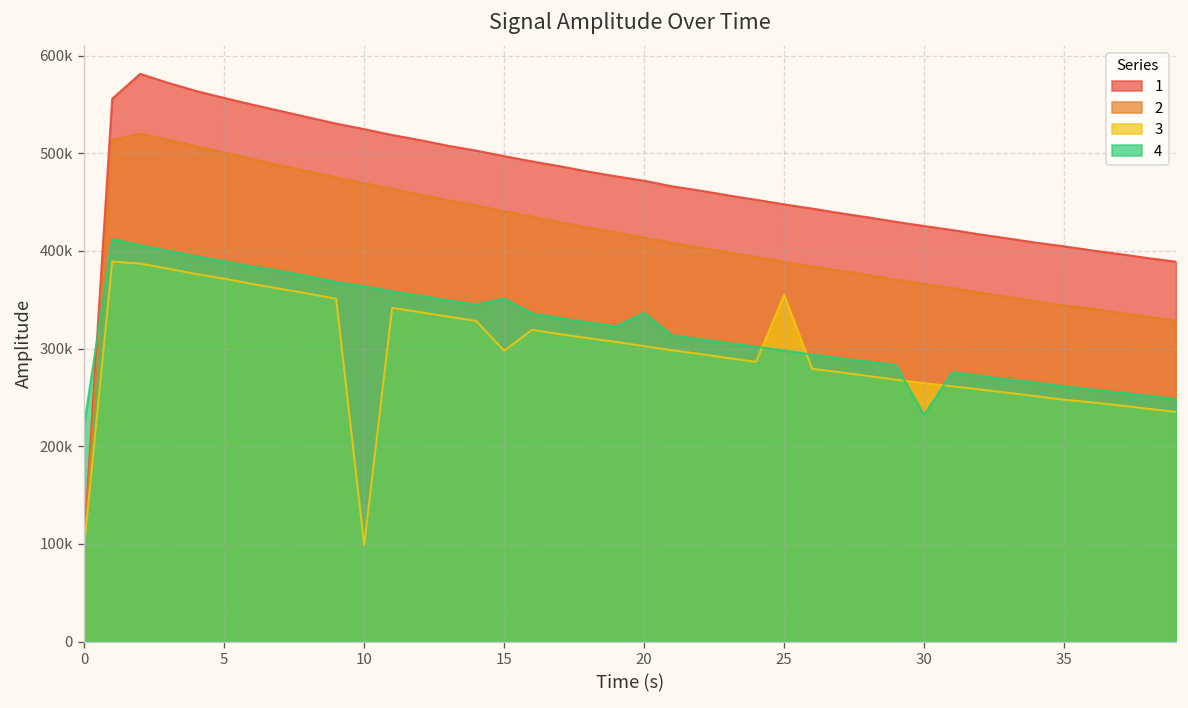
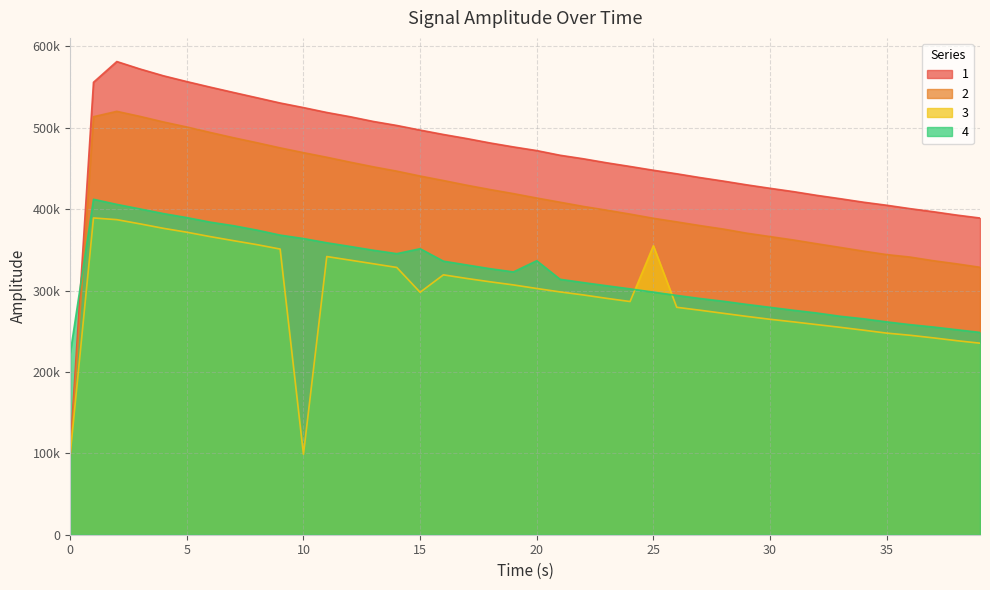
  {
    "3": {
      "0": 100000,
      "5": 370000,
      "10": 100000,
      "15": 300000,
      "20": 300000,
      "25": 360000,
      "30": 260000,
      "35": 250000
    },
    "4": {
      "0": 220000,
      "5": 390000,
      "10": 360000,
      "15": 350000,
      "20": 340000,
      "25": 300000,
-     "30": 230000,
+     "30": 280000,
      "35": 260000
    }
  }
